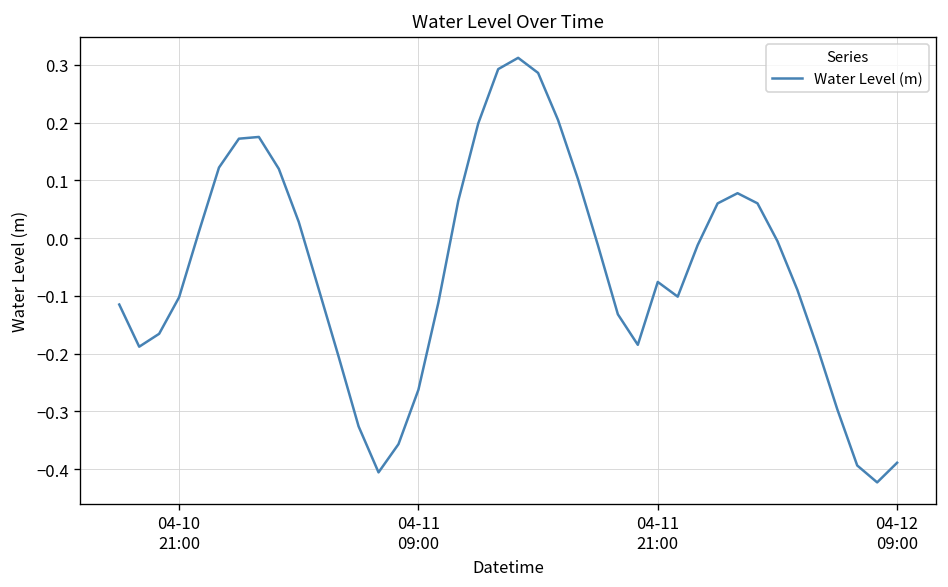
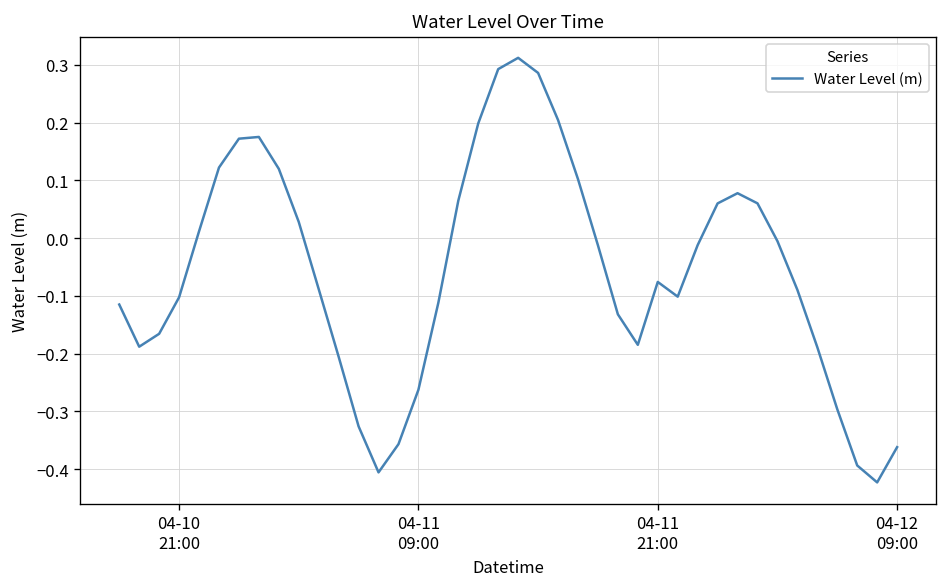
  {
    "04-10 21:00": -0.10,
    "04-11 09:00": -0.26,
    "04-11 21:00": -0.08,
-   "04-12 09:00": -0.39
+   "04-12 09:00": -0.36
  }
